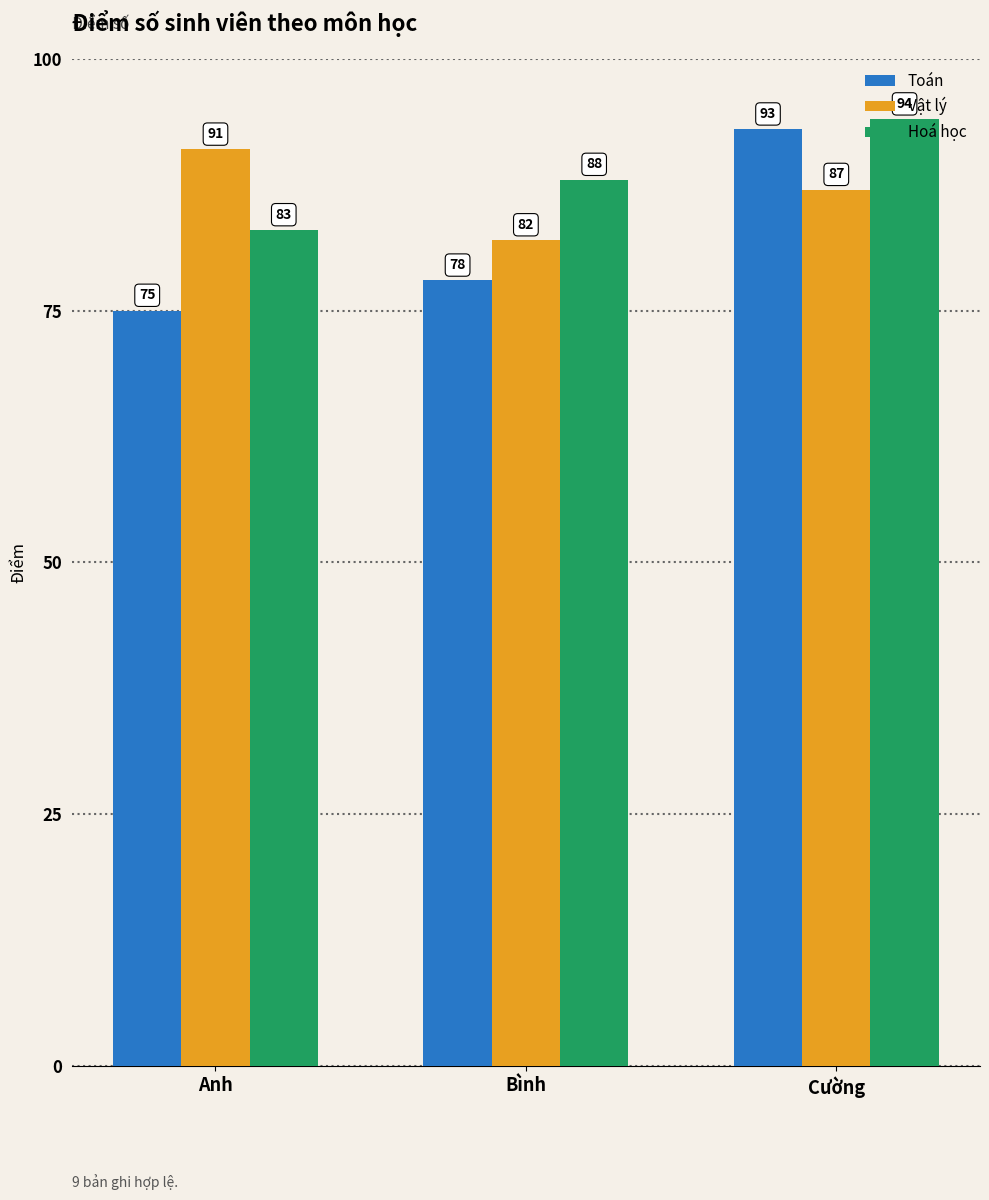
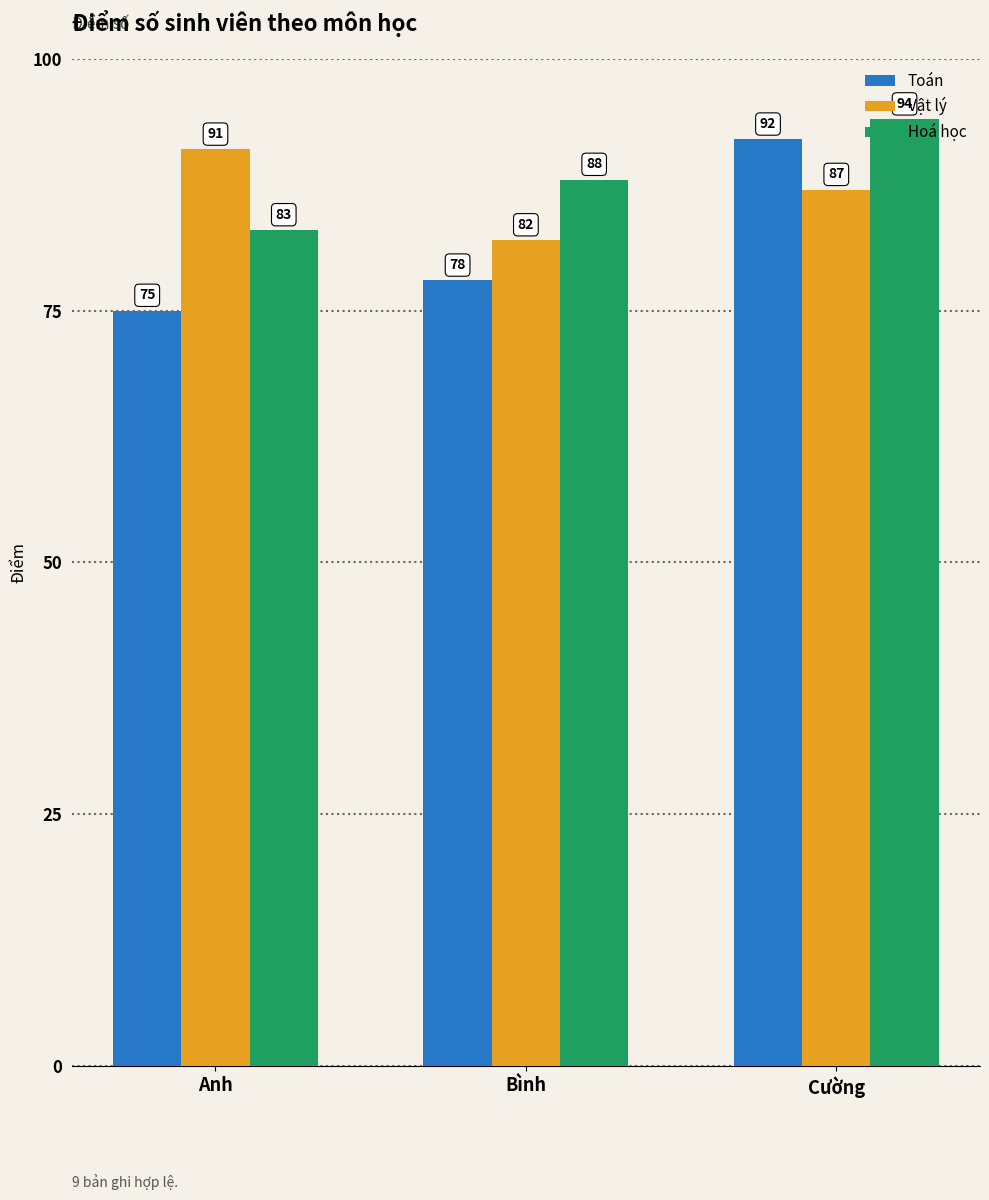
  {
    "Toán": {
-     "Cường": 93
+     "Cường": 92
    }
  }
